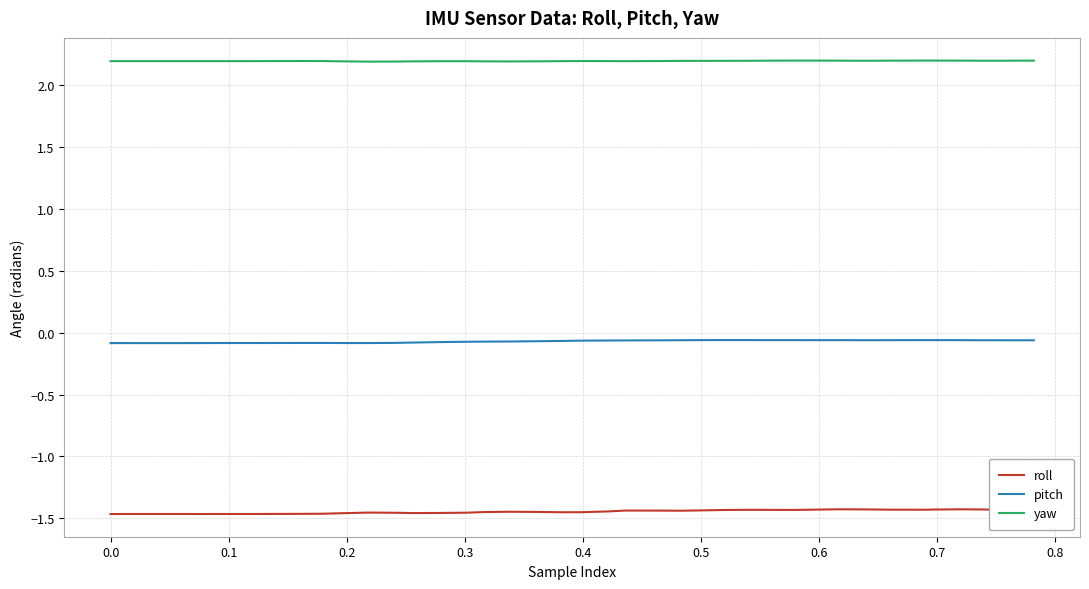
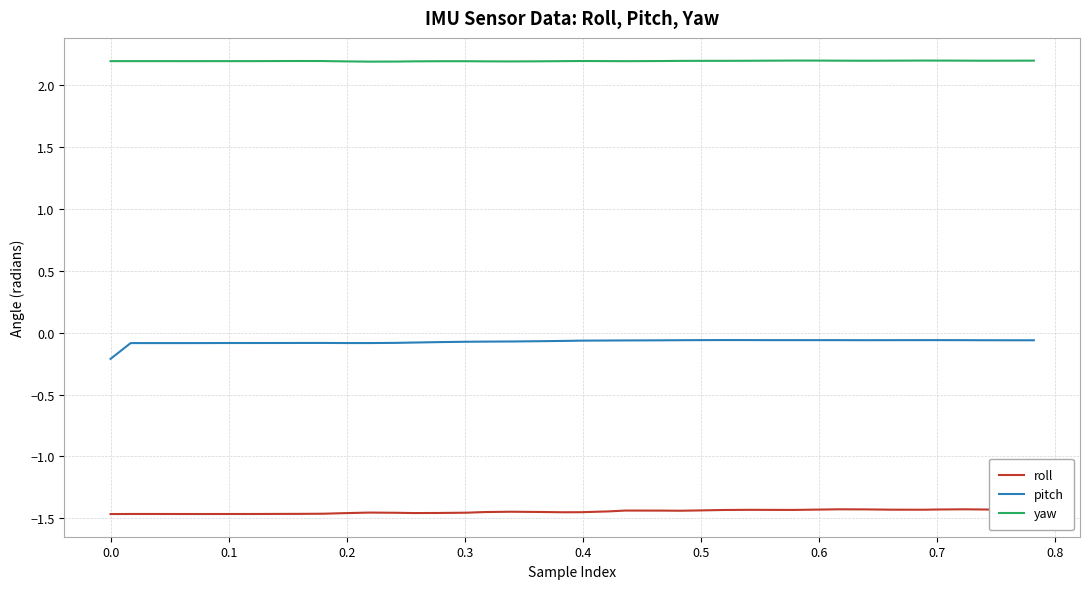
  {
    "roll": {
      "0.0": -1.47
    },
    "pitch": {
-     "0.0": -0.08
+     "0.0": -0.21
    },
    "yaw": {
      "0.0": 2.19
    }
  }
